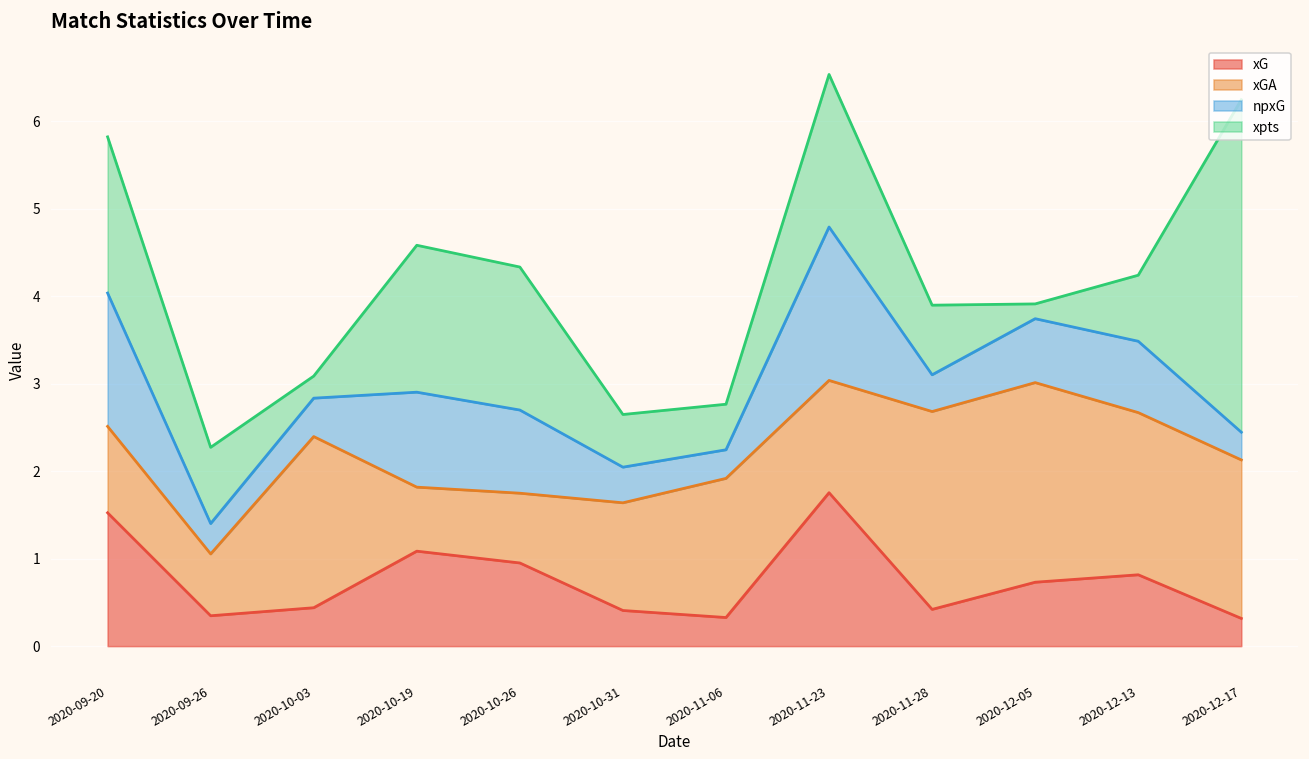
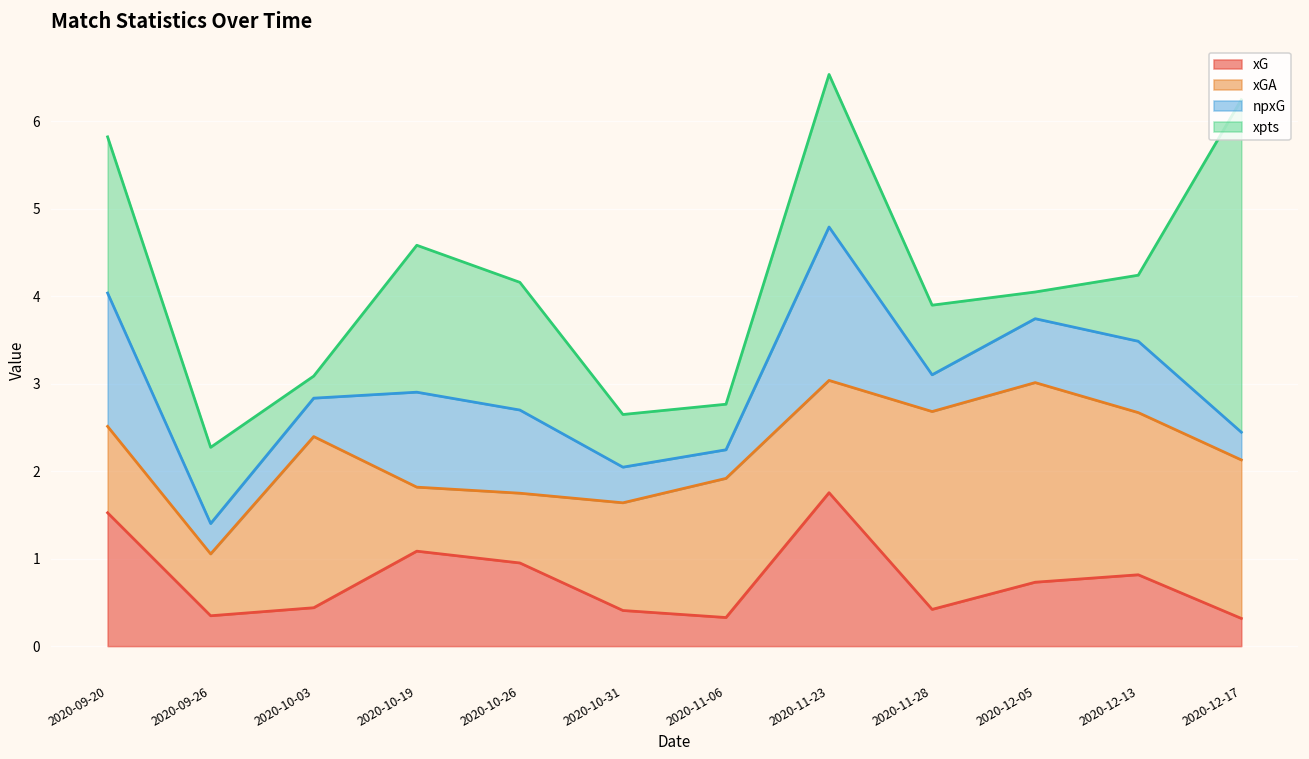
  {
    "npxG": {
      "2020-09-20": 1.5,
      "2020-09-26": 0.3,
      "2020-10-03": 0.4,
      "2020-10-19": 1.1,
      "2020-10-26": 1.0,
      "2020-10-31": 0.4,
      "2020-11-06": 0.3,
      "2020-11-23": 1.8,
      "2020-11-28": 0.4,
      "2020-12-05": 0.7,
      "2020-12-13": 0.8,
      "2020-12-17": 0.3
    },
    "xpts": {
      "2020-09-20": 1.8,
      "2020-09-26": 0.9,
      "2020-10-03": 0.3,
      "2020-10-19": 1.7,
-     "2020-10-26": 1.6,
+     "2020-10-26": 1.5,
      "2020-10-31": 0.6,
      "2020-11-06": 0.5,
      "2020-11-23": 1.7,
      "2020-11-28": 0.8,
-     "2020-12-05": 0.2,
+     "2020-12-05": 0.3,
      "2020-12-13": 0.8
    }
  }
